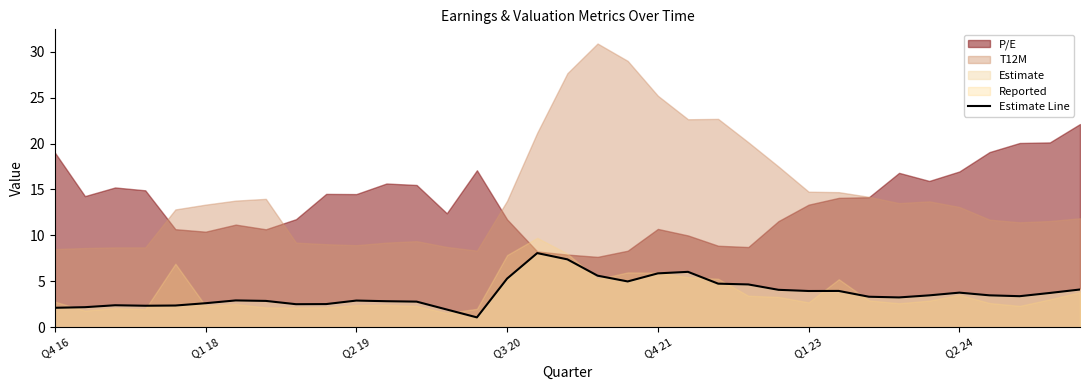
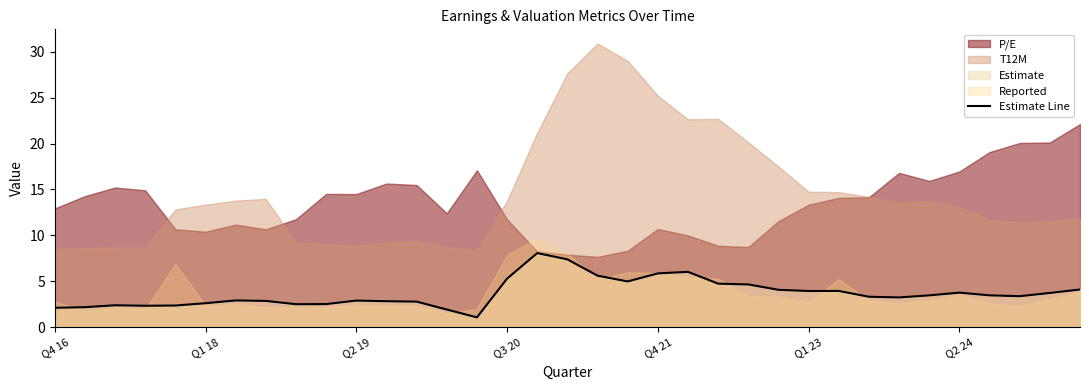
  {
    "P/E": {
-     "Q4 16": 19,
+     "Q4 16": 13,
      "Q1 18": 10,
      "Q2 19": 15,
      "Q3 20": 12,
      "Q4 21": 11,
      "Q1 23": 13,
      "Q2 24": 17
    },
    "T12M": {
      "Q4 16": 9,
      "Q1 18": 13,
      "Q2 19": 9,
      "Q3 20": 14,
      "Q4 21": 25,
      "Q1 23": 15,
      "Q2 24": 13
    }
  }
